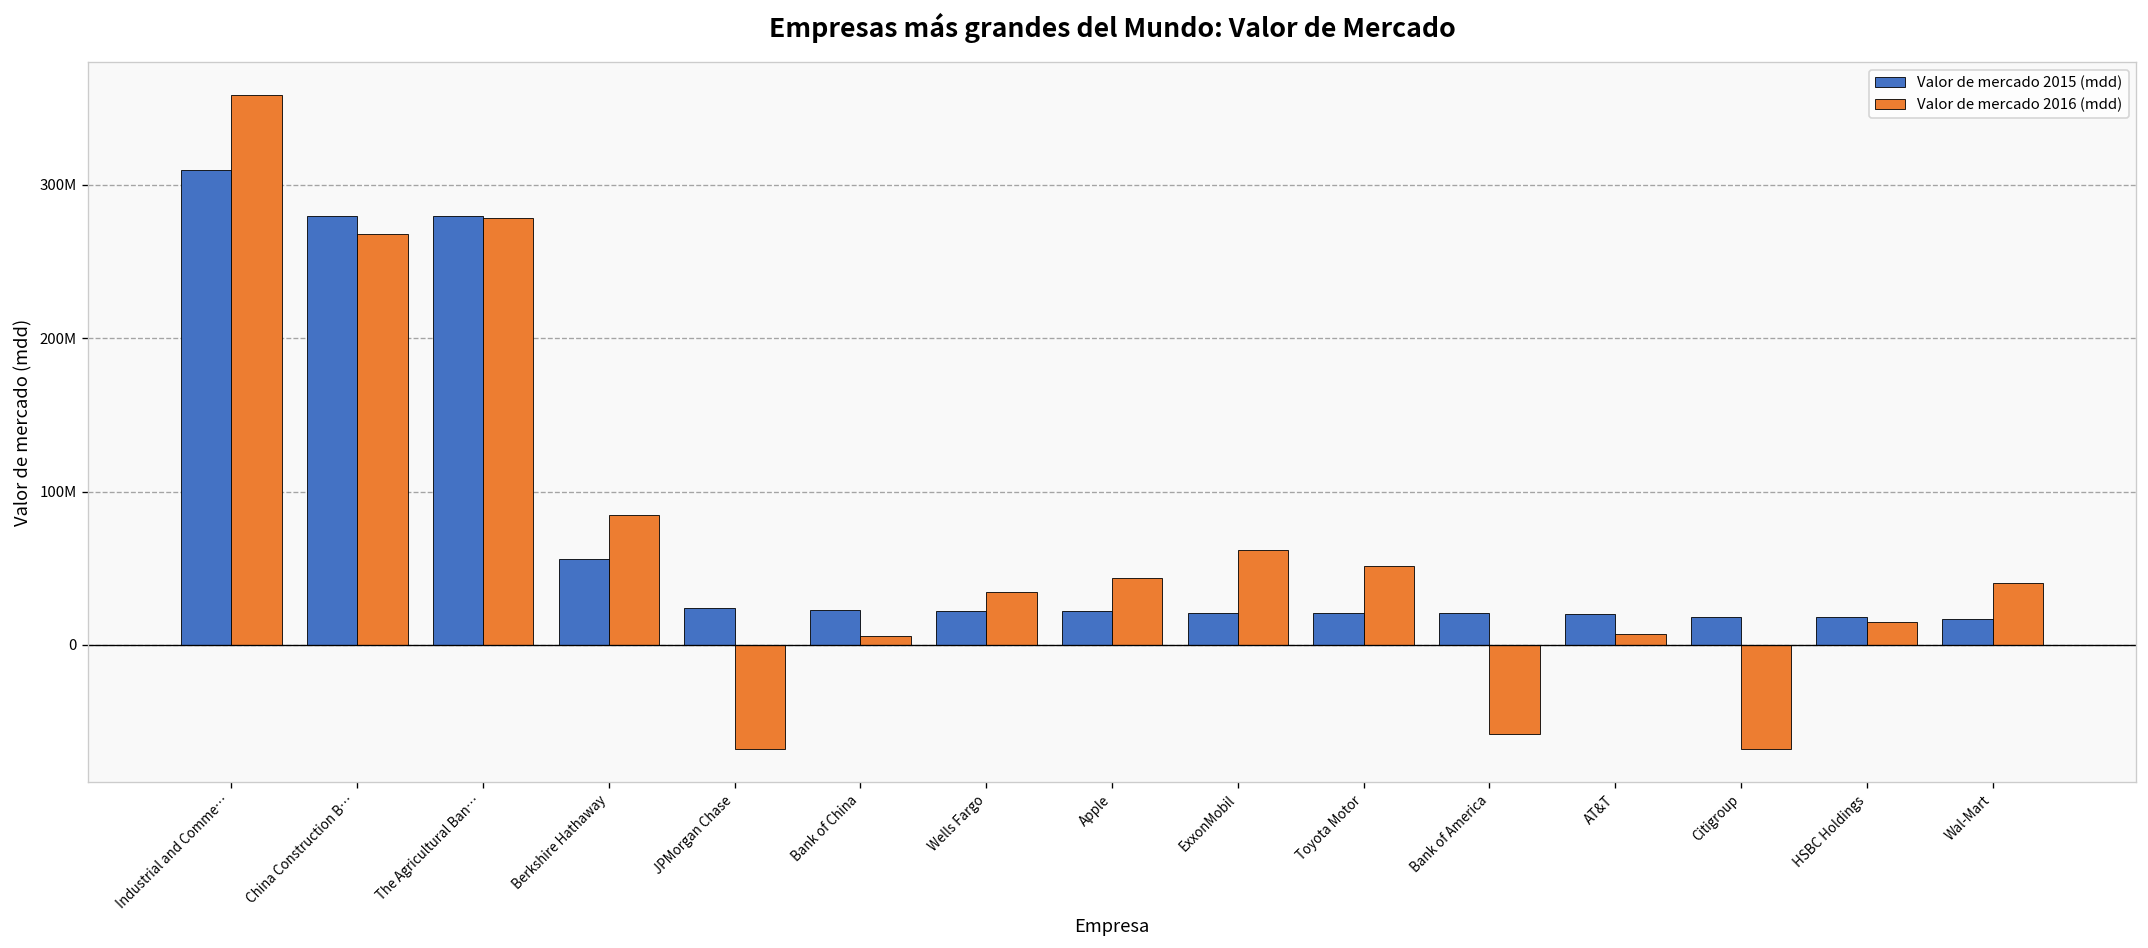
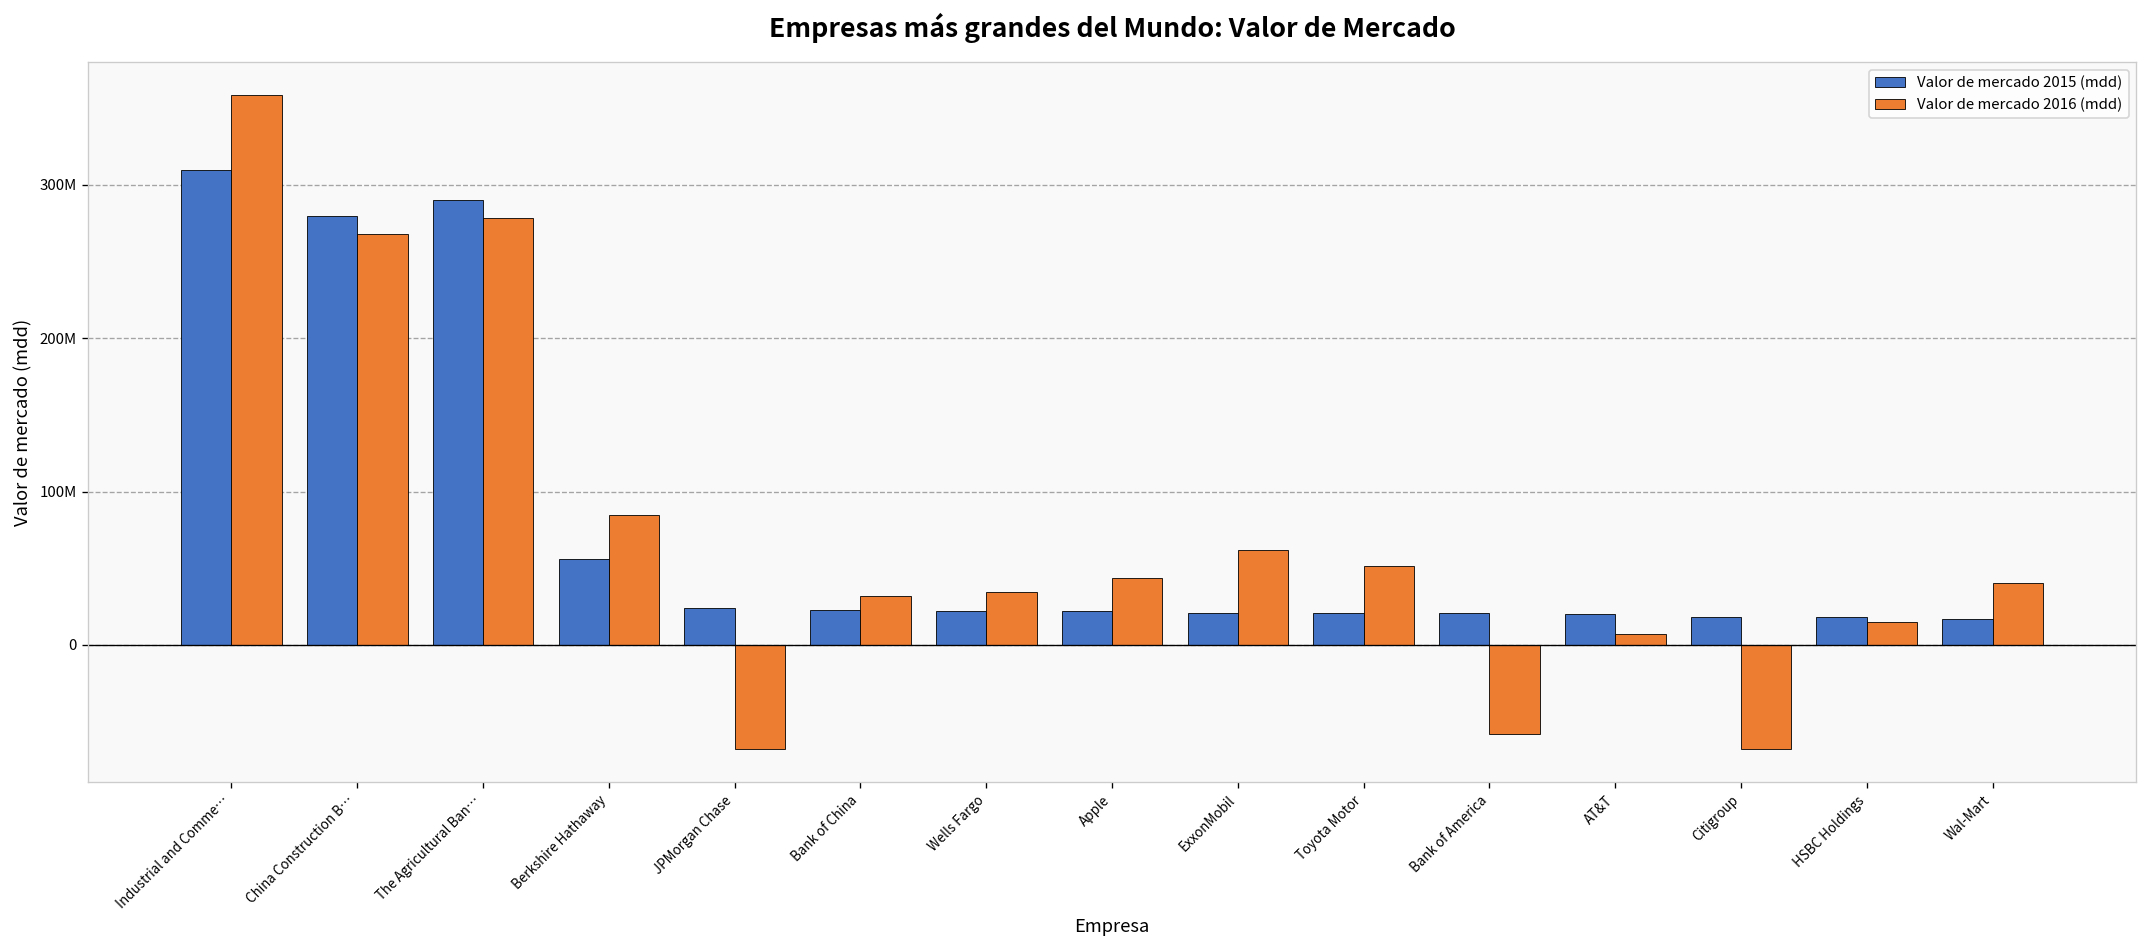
  {
    "Valor de mercado 2015 (mdd)": {
      "Industrial and Comme…": 310000000,
      "China Construction B…": 280000000,
-     "The Agricultural Ban…": 280000000,
+     "The Agricultural Ban…": 290000000,
      "Berkshire Hathaway": 56000000,
      "JPMorgan Chase": 24000000,
      "Bank of China": 23000000,
      "Wells Fargo": 22000000,
      "Apple": 22000000,
      "ExxonMobil": 21000000,
      "Toyota Motor": 21000000,
      "Bank of America": 21000000,
      "AT&T": 20000000,
      "Citigroup": 18000000,
      "HSBC Holdings": 18000000,
      "Wal-Mart": 17000000
    },
    "Valor de mercado 2016 (mdd)": {
      "Industrial and Comme…": 359000000,
      "China Construction B…": 268000000,
      "The Agricultural Ban…": 279000000,
      "Berkshire Hathaway": 85000000,
      "JPMorgan Chase": -68000000,
-     "Bank of China": 6000000,
+     "Bank of China": 32000000,
      "Wells Fargo": 34000000,
      "Apple": 44000000,
      "ExxonMobil": 62000000,
      "Toyota Motor": 51000000,
      "Bank of America": -58000000,
      "AT&T": 7000000,
      "Citigroup": -68000000,
      "HSBC Holdings": 15000000,
      "Wal-Mart": 40000000
    }
  }
